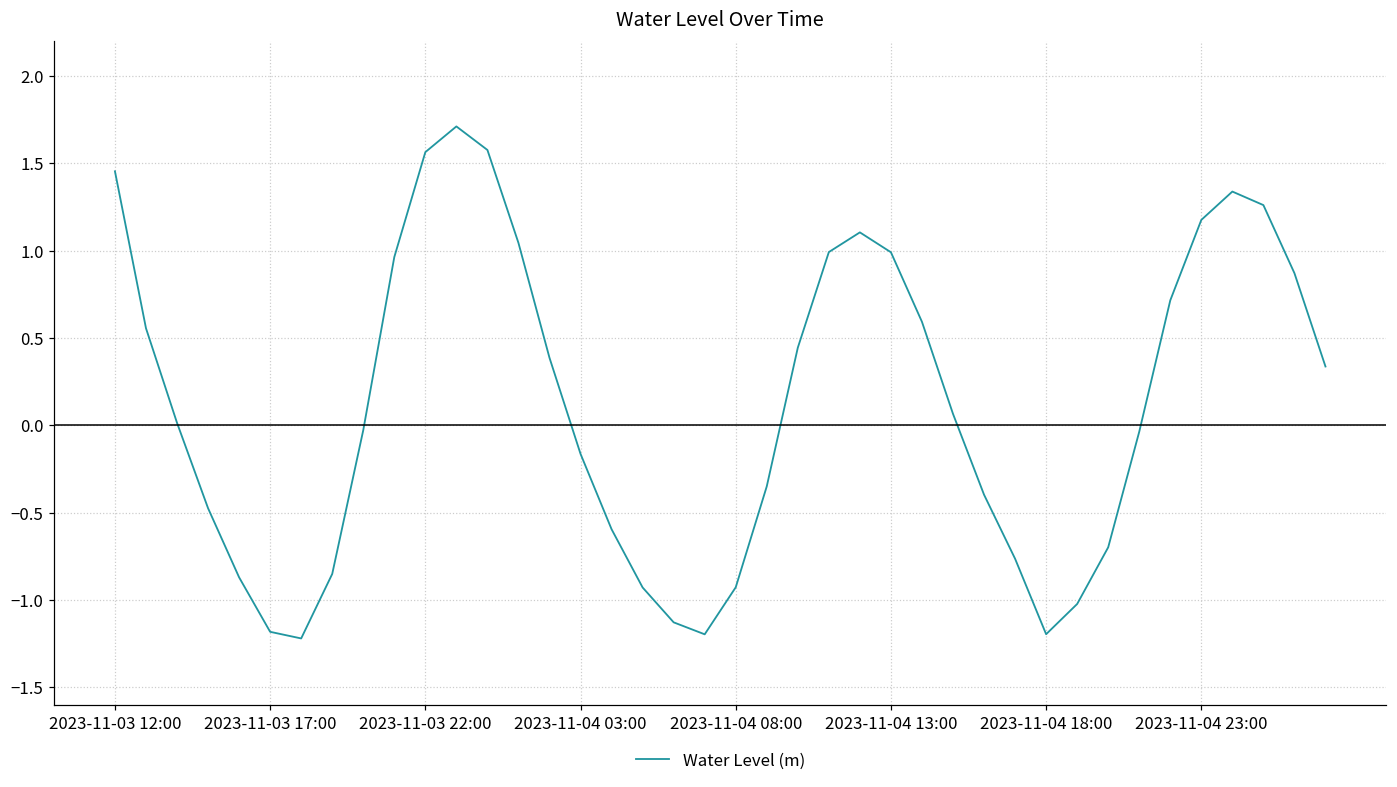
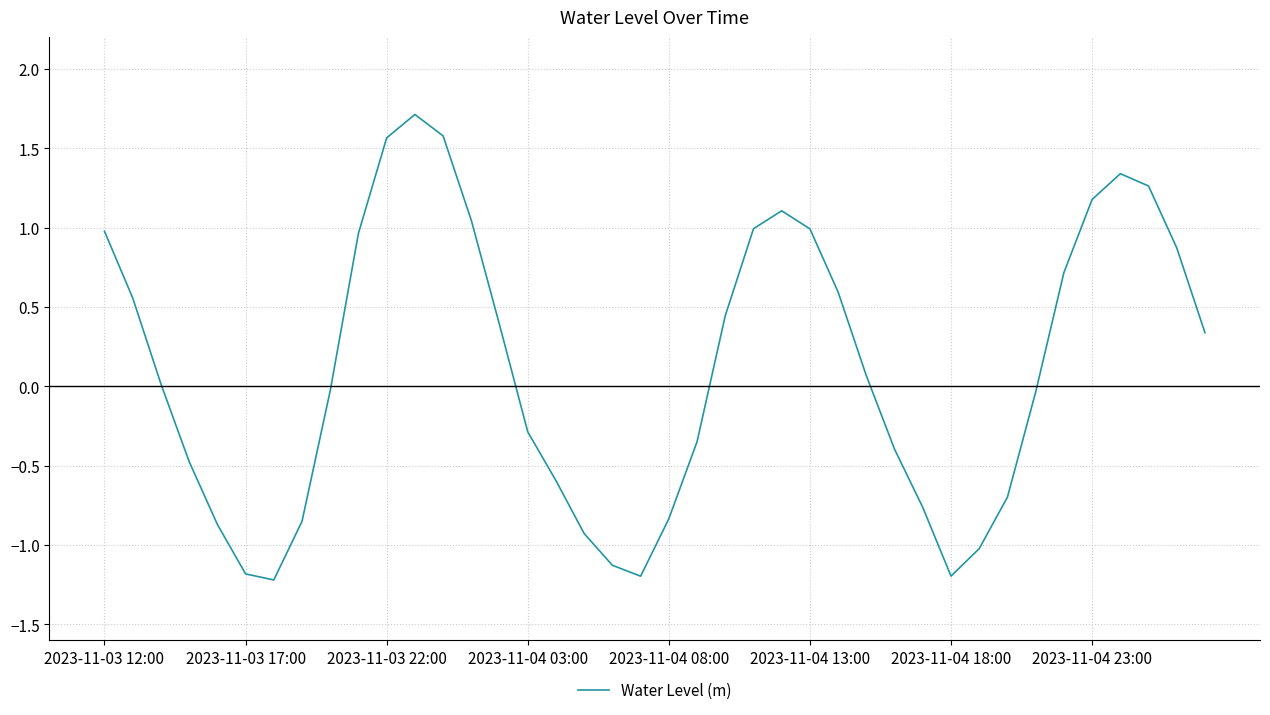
  {
-   "2023-11-03 12:00": 1.46,
+   "2023-11-03 12:00": 0.98,
    "2023-11-03 17:00": -1.18,
    "2023-11-03 22:00": 1.56,
-   "2023-11-04 03:00": -0.16,
-   "2023-11-04 08:00": -0.93,
+   "2023-11-04 03:00": -0.29,
+   "2023-11-04 08:00": -0.83,
    "2023-11-04 13:00": 0.99,
    "2023-11-04 18:00": -1.20,
    "2023-11-04 23:00": 1.18
  }
